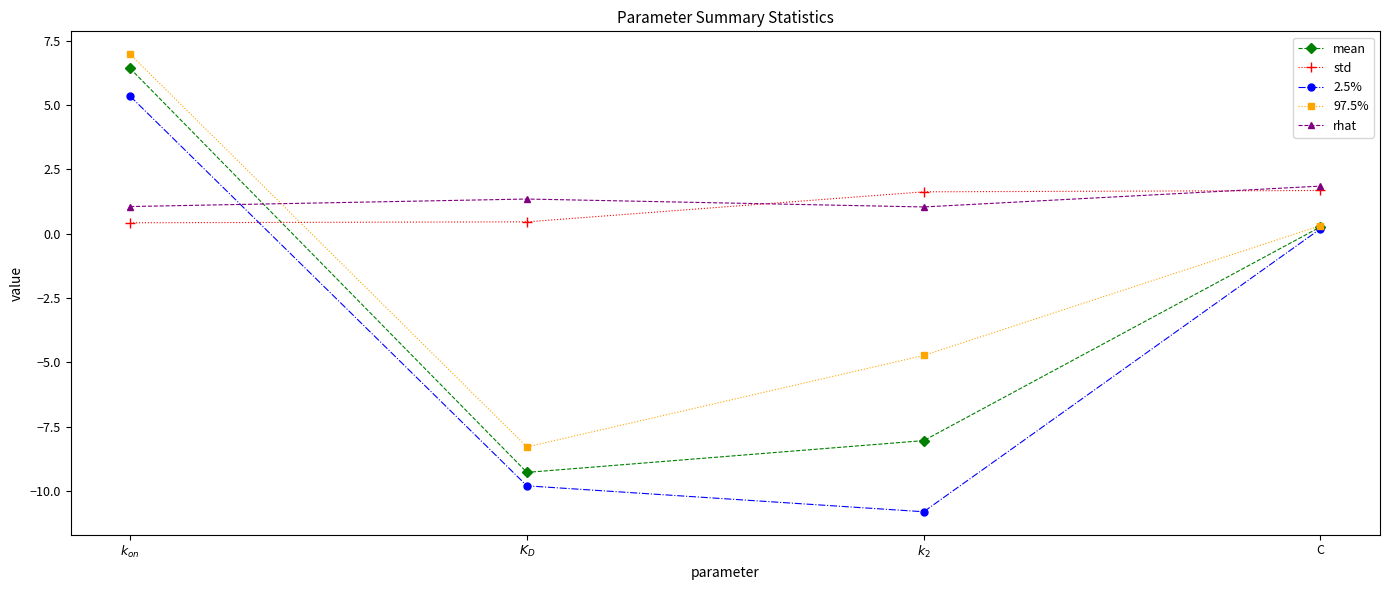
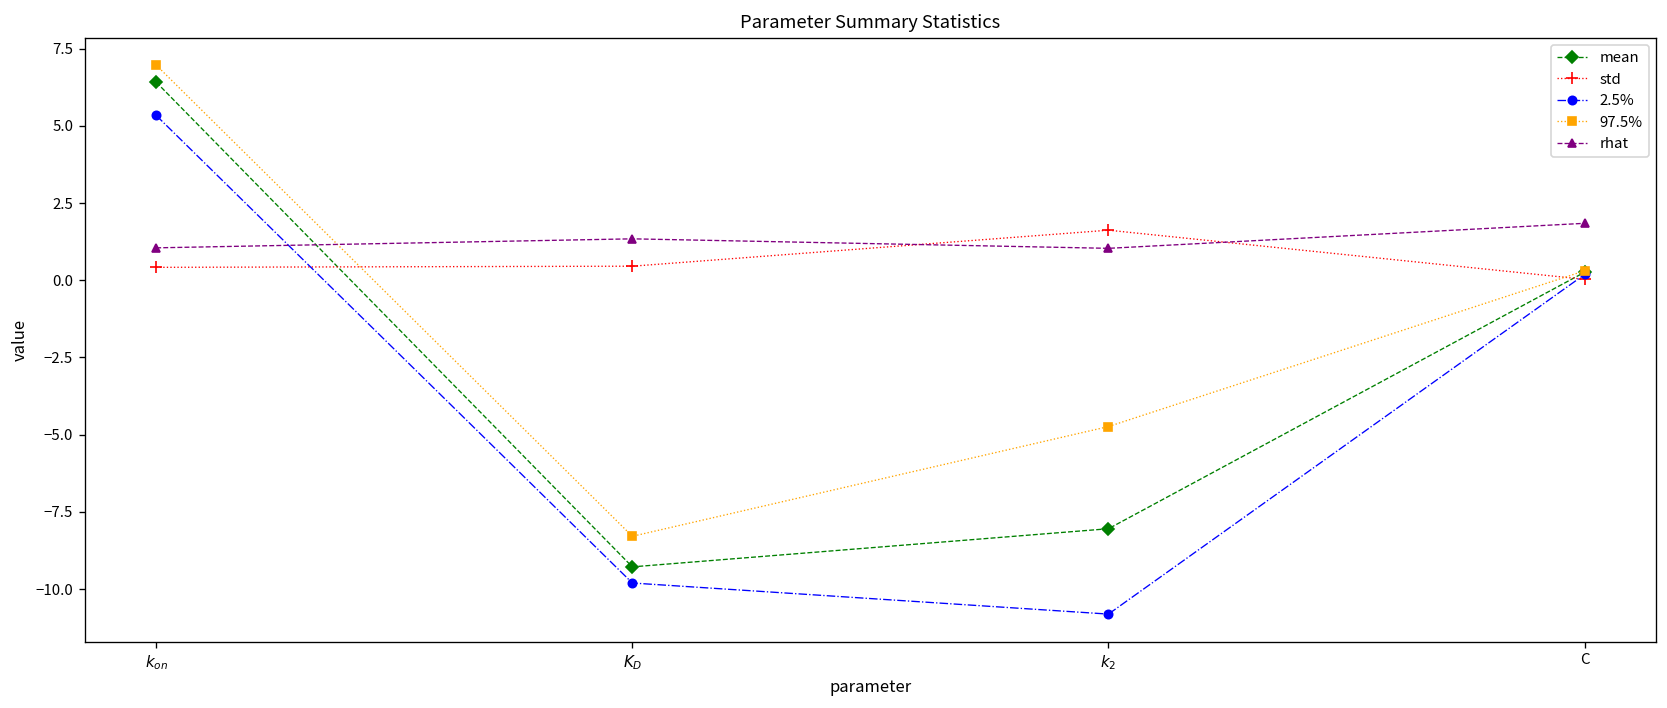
  {
    "std": {
-     "C": 1.7
+     "C": 0.0
    },
    "rhat": {
      "C": 1.8
    }
  }
